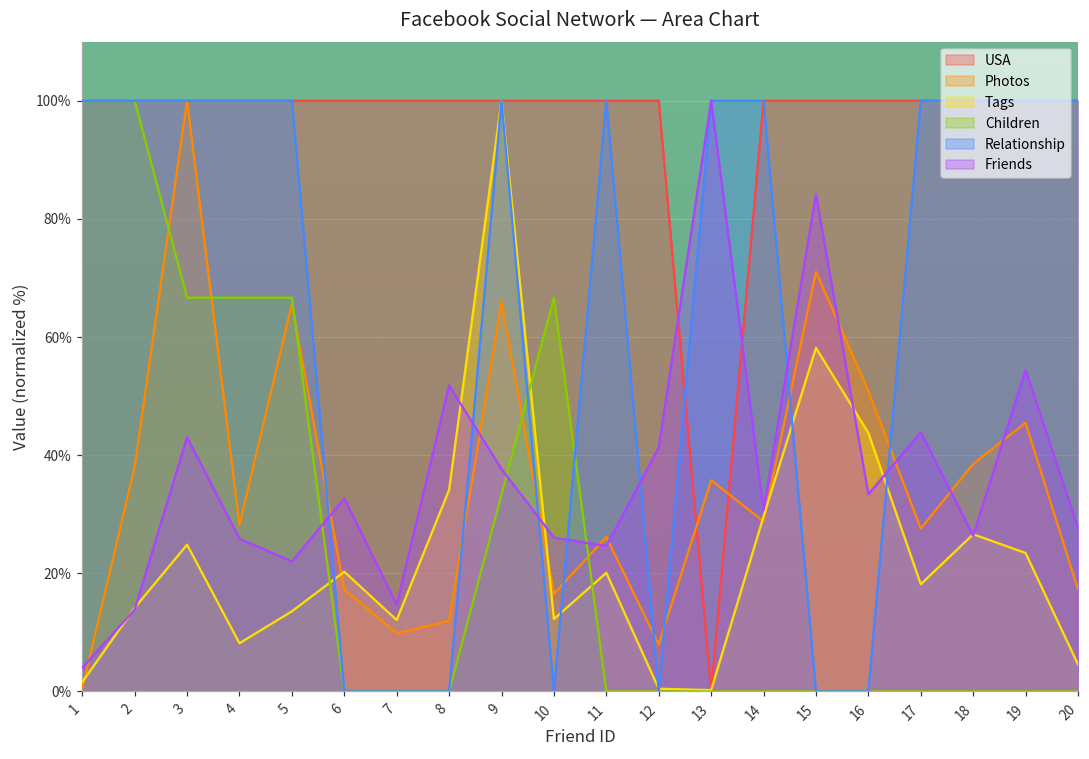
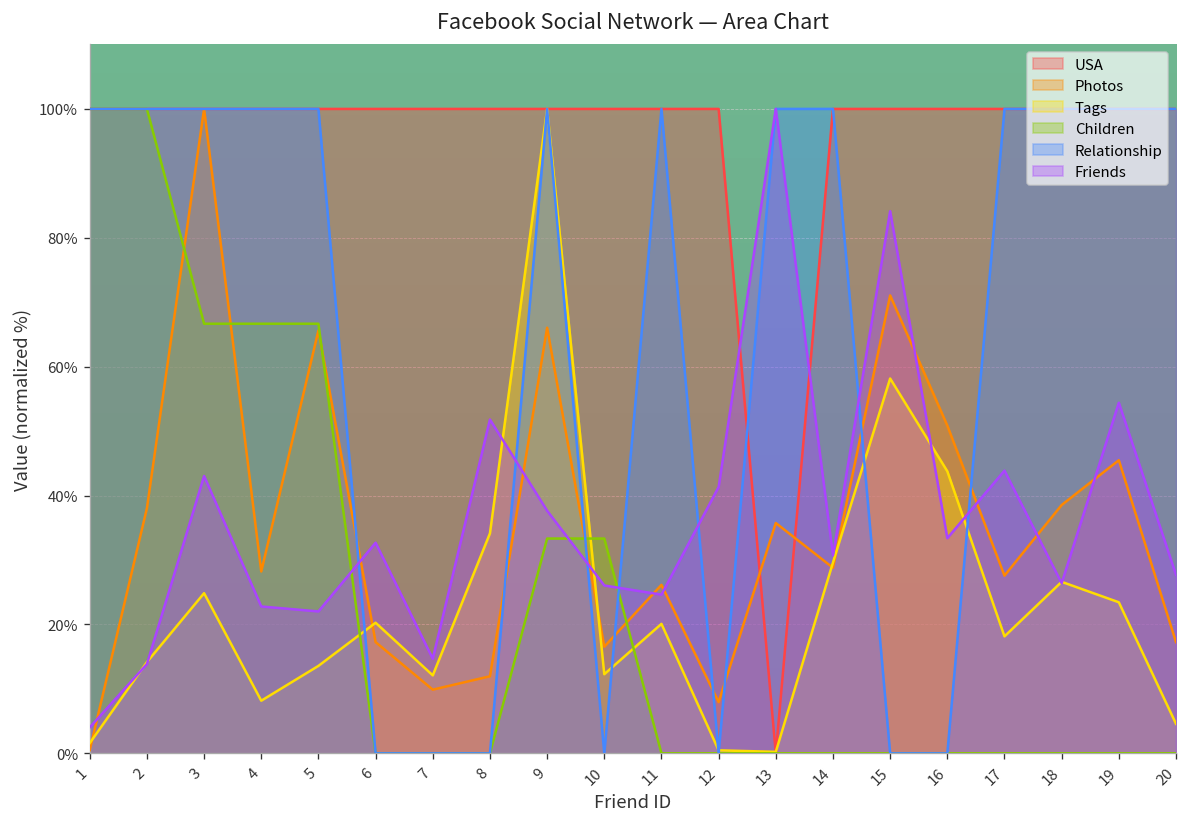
  {
    "Children": {
      "3": "67%",
      "4": "67%",
      "5": "67%",
      "9": "33%",
-     "10": "67%",
+     "10": "33%",
      "11": "0%",
      "14": "0%",
      "17": "0%",
      "18": "0%",
      "19": "0%",
      "20": "0%"
    },
    "Relationship": {
      "10": "0%"
    },
    "Friends": {
      "1": "4%",
      "3": "43%",
-     "4": "26%",
+     "4": "23%",
      "5": "22%",
      "6": "33%",
      "7": "15%",
      "8": "52%",
      "9": "38%",
      "10": "26%",
      "11": "25%",
      "12": "41%",
      "14": "31%",
      "15": "84%",
      "16": "33%",
      "17": "44%",
      "19": "54%",
      "20": "28%"
    }
  }
